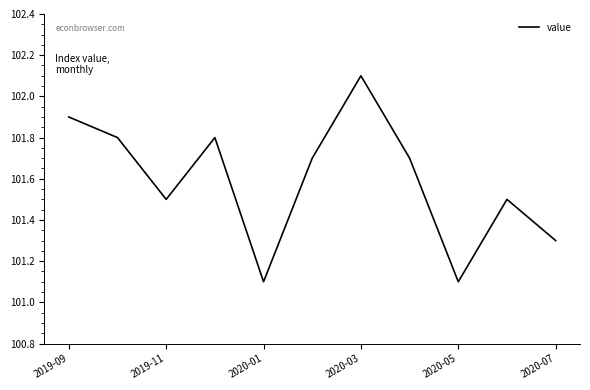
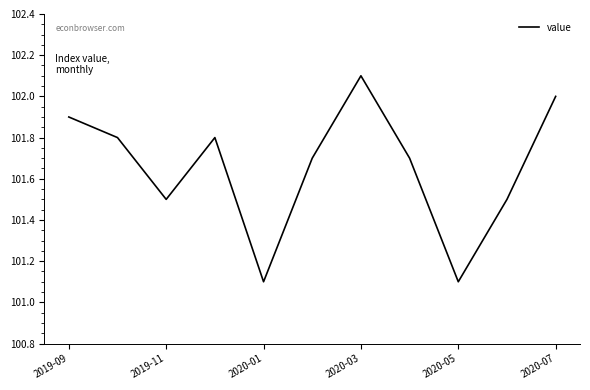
  {
    "2019-09": 101.9,
    "2019-11": 101.5,
    "2020-01": 101.1,
    "2020-03": 102.1,
    "2020-05": 101.1,
-   "2020-07": 101.3
+   "2020-07": 102.0
  }
